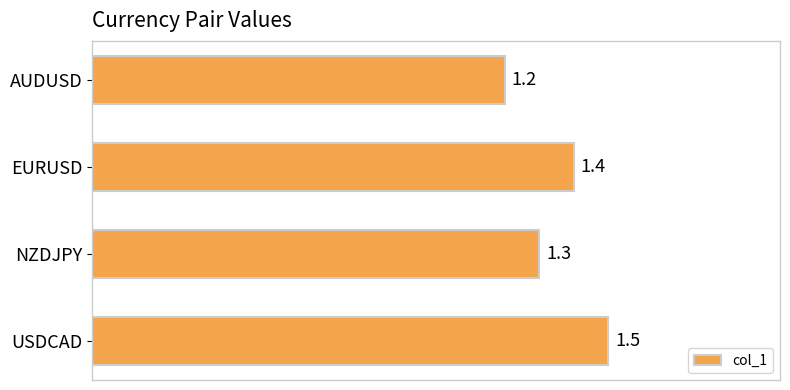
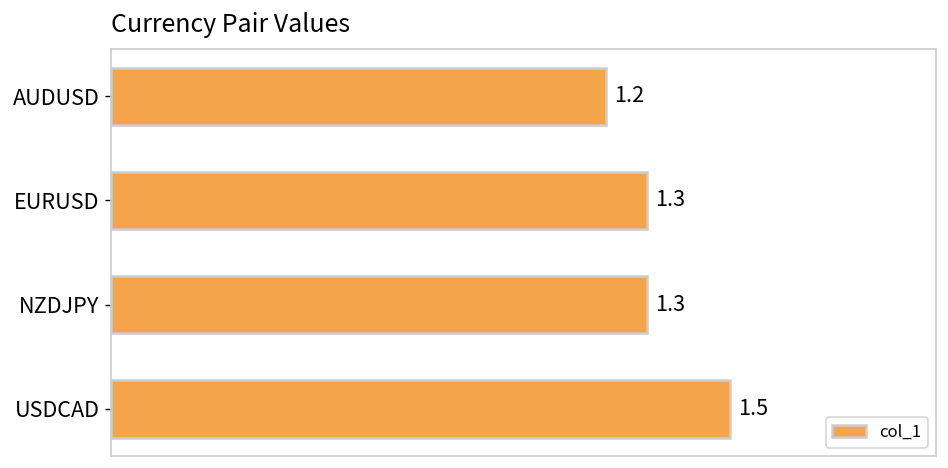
  {
    "AUDUSD": 1.2,
-   "EURUSD": 1.4,
+   "EURUSD": 1.3,
    "NZDJPY": 1.3,
    "USDCAD": 1.5
  }
